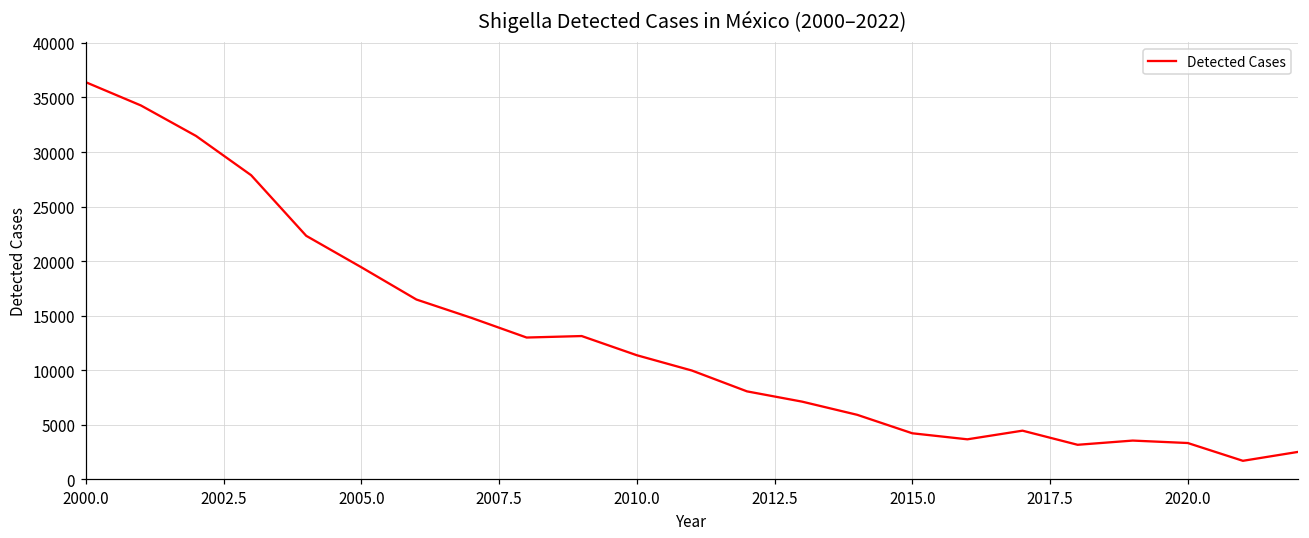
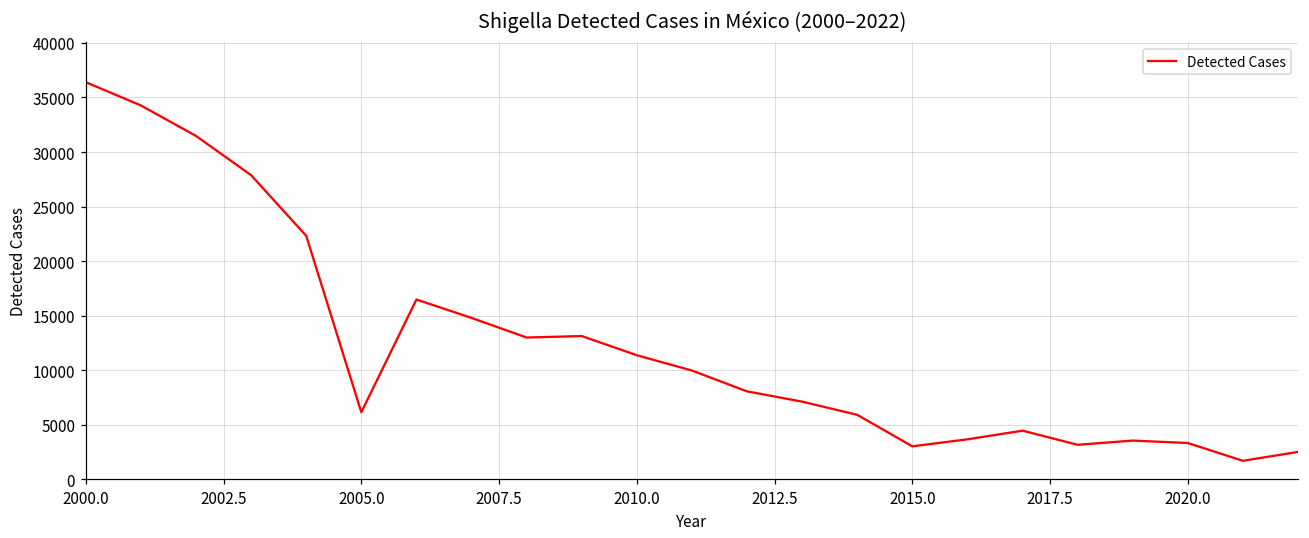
  {
    "2000.0": 36000,
-   "2005.0": 19000,
+   "2005.0": 6000,
    "2010.0": 11000,
-   "2015.0": 4000,
+   "2015.0": 3000,
    "2020.0": 3000
  }
